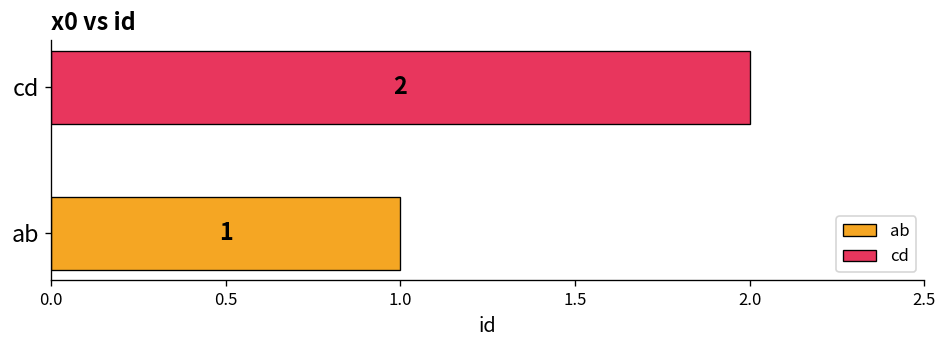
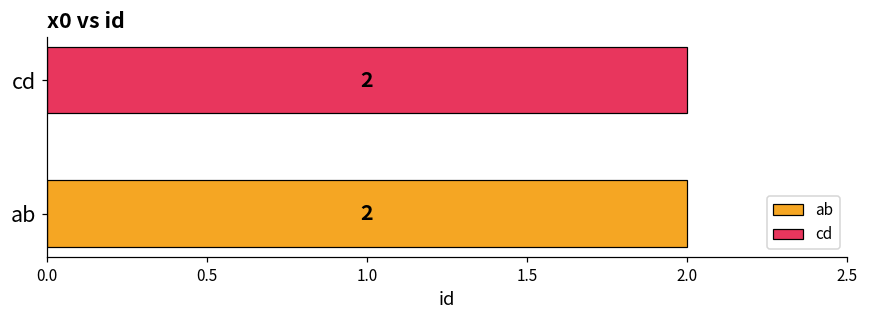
  {
    "cd": 2,
-   "ab": 1
+   "ab": 2
  }
